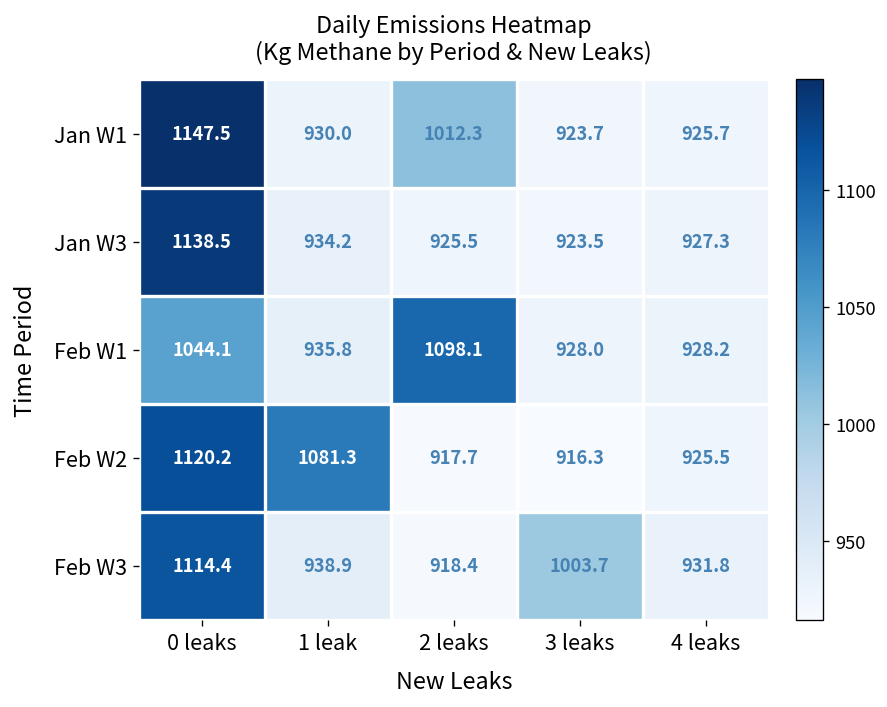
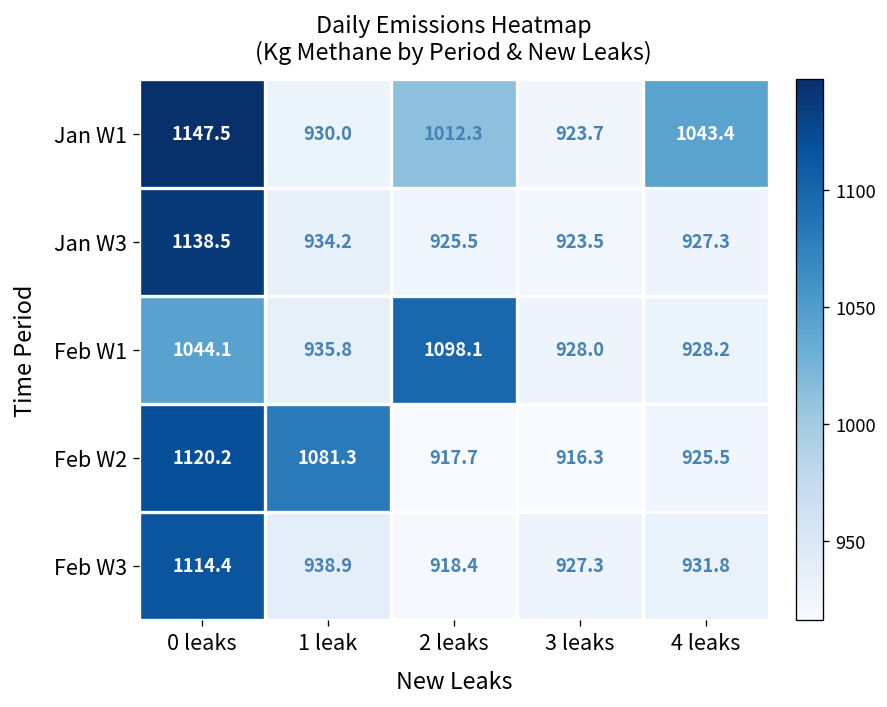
  {
    "Jan W1": {
      "0 leaks": 1147.5,
      "1 leak": 930.0,
      "2 leaks": 1012.3,
      "3 leaks": 923.7,
-     "4 leaks": 925.7
+     "4 leaks": 1043.4
    },
    "Jan W3": {
      "0 leaks": 1138.5,
      "1 leak": 934.2,
      "2 leaks": 925.5,
      "3 leaks": 923.5,
      "4 leaks": 927.3
    },
    "Feb W1": {
      "0 leaks": 1044.1,
      "1 leak": 935.8,
      "2 leaks": 1098.1,
      "3 leaks": 928.0,
      "4 leaks": 928.2
    },
    "Feb W2": {
      "0 leaks": 1120.2,
      "1 leak": 1081.3,
      "2 leaks": 917.7,
      "3 leaks": 916.3,
      "4 leaks": 925.5
    },
    "Feb W3": {
      "0 leaks": 1114.4,
      "1 leak": 938.9,
      "2 leaks": 918.4,
-     "3 leaks": 1003.7,
+     "3 leaks": 927.3,
      "4 leaks": 931.8
    }
  }
